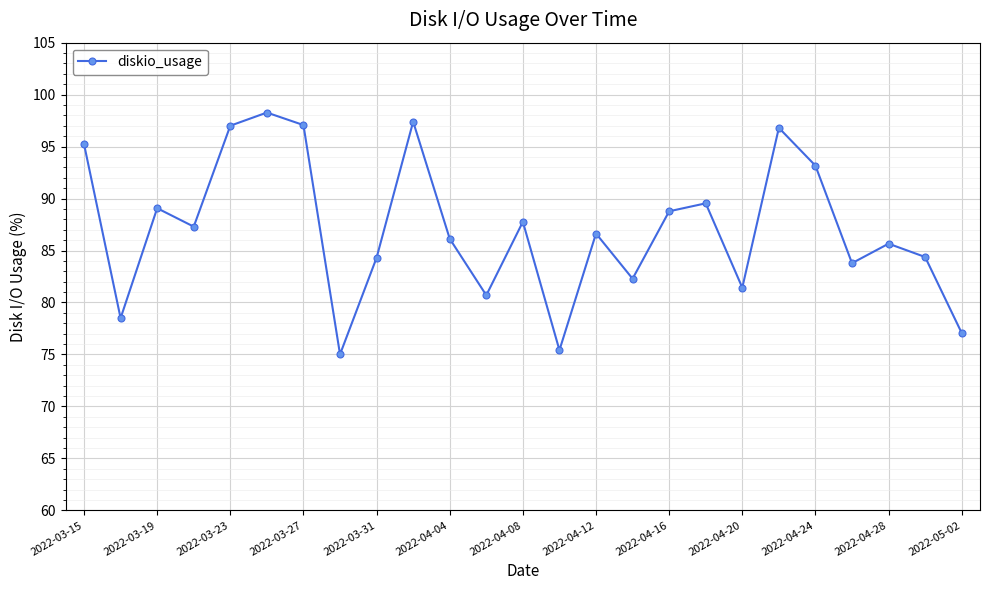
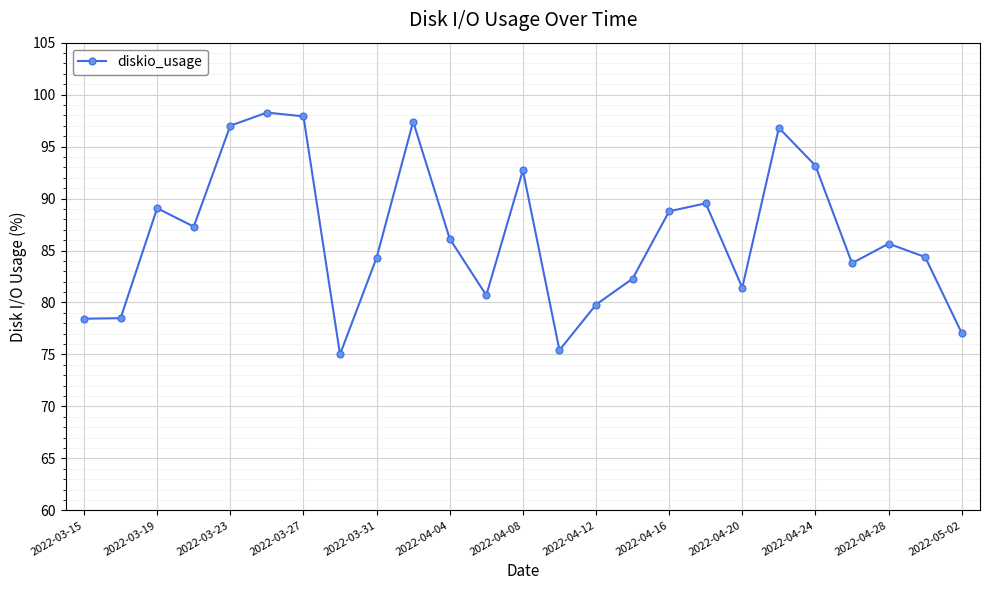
  {
-   "2022-03-15": 95.2,
+   "2022-03-15": 78.4,
    "2022-03-19": 89.1,
    "2022-03-23": 97.0,
-   "2022-03-27": 97.1,
+   "2022-03-27": 97.9,
    "2022-03-31": 84.3,
    "2022-04-04": 86.1,
-   "2022-04-08": 87.8,
-   "2022-04-12": 86.6,
+   "2022-04-08": 92.7,
+   "2022-04-12": 79.8,
    "2022-04-16": 88.8,
    "2022-04-20": 81.4,
    "2022-04-24": 93.2,
    "2022-04-28": 85.7,
    "2022-05-02": 77.1
  }
